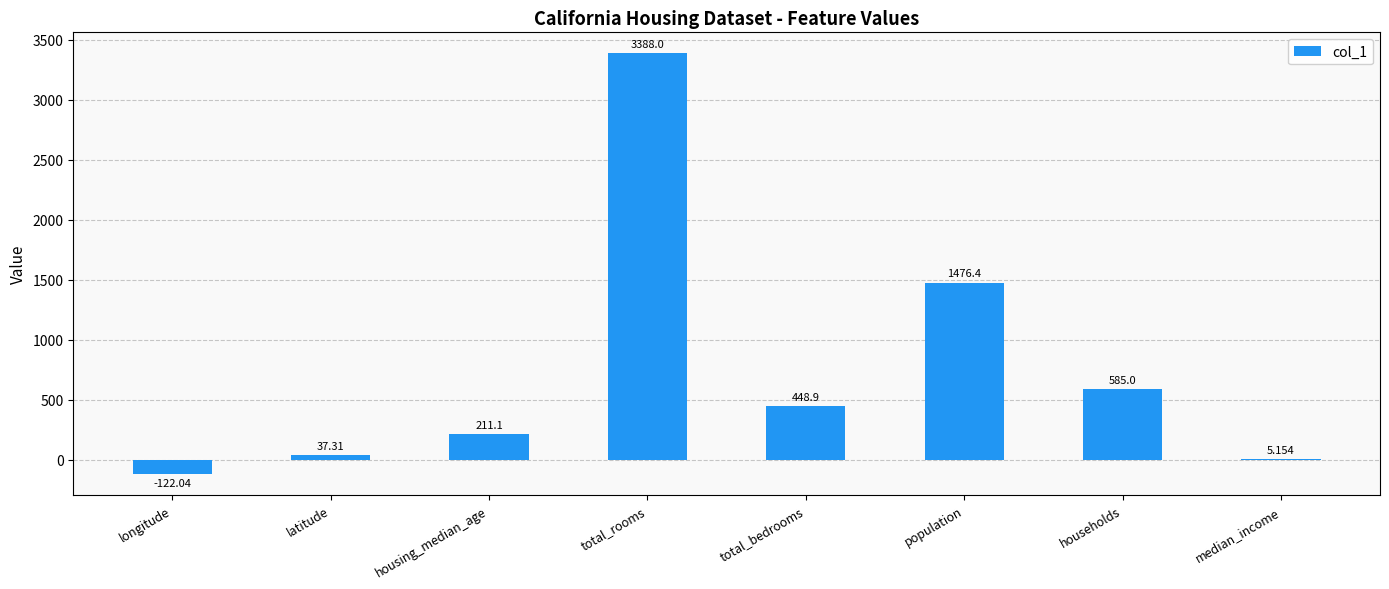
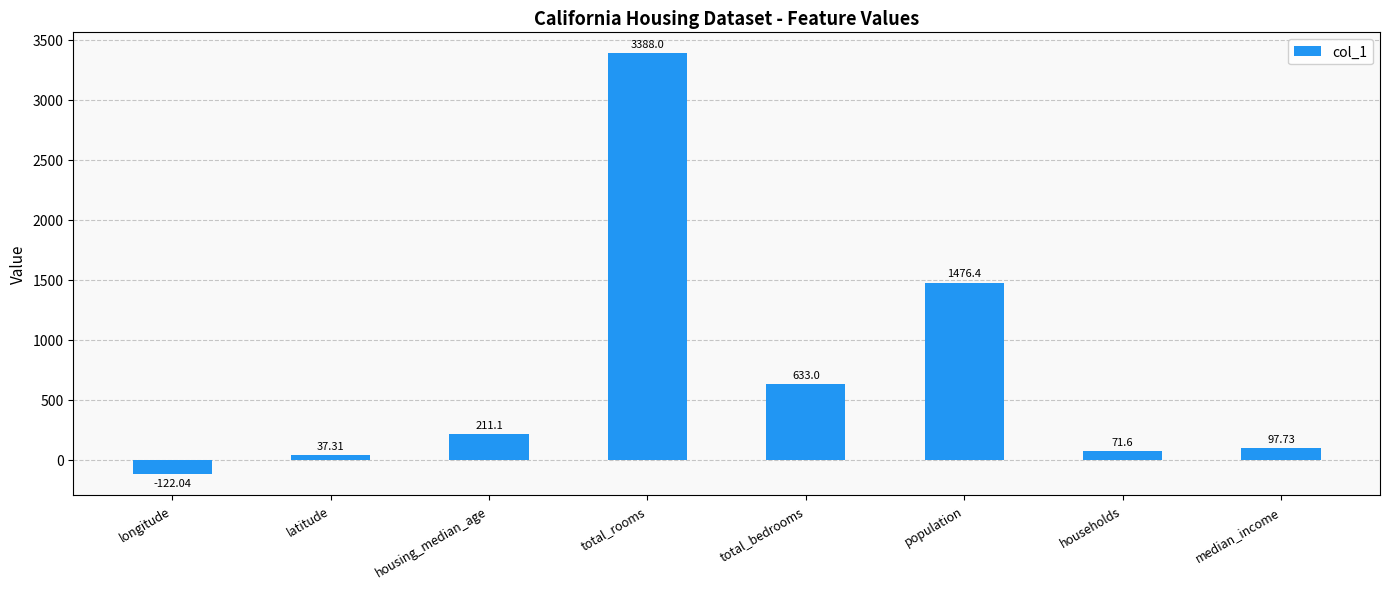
  {
    "longitude": -122.04,
    "latitude": 37.31,
    "housing_median_age": 211.1,
    "total_rooms": 3388.0,
-   "total_bedrooms": 448.9,
+   "total_bedrooms": 633.0,
    "population": 1476.4,
-   "households": 585.0,
-   "median_income": 5.154
+   "households": 71.6,
+   "median_income": 97.73
  }
